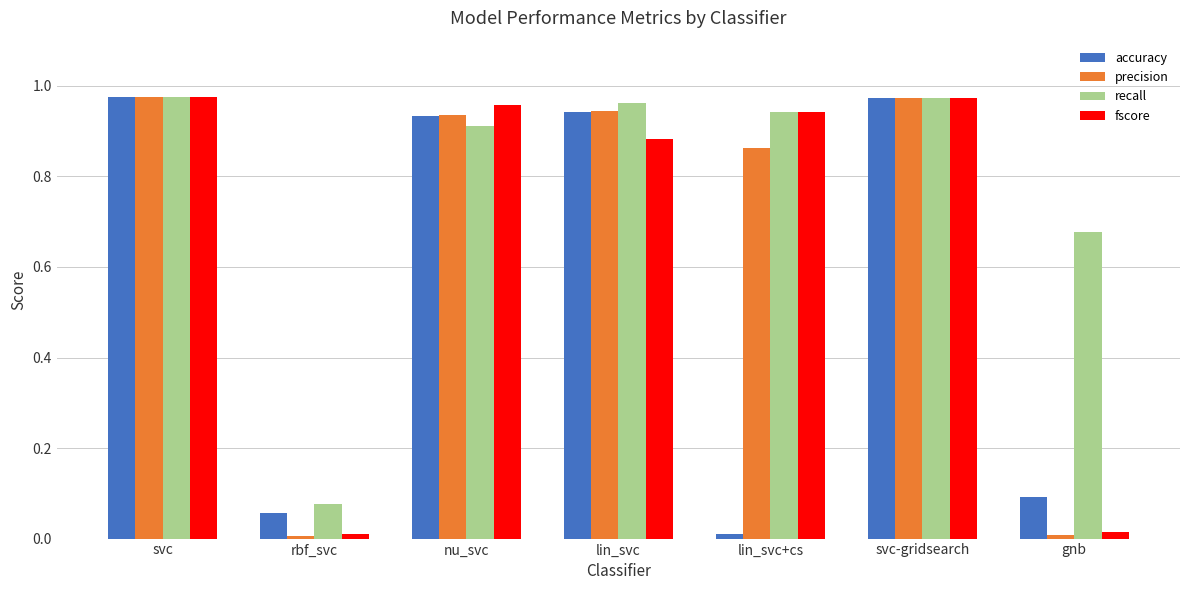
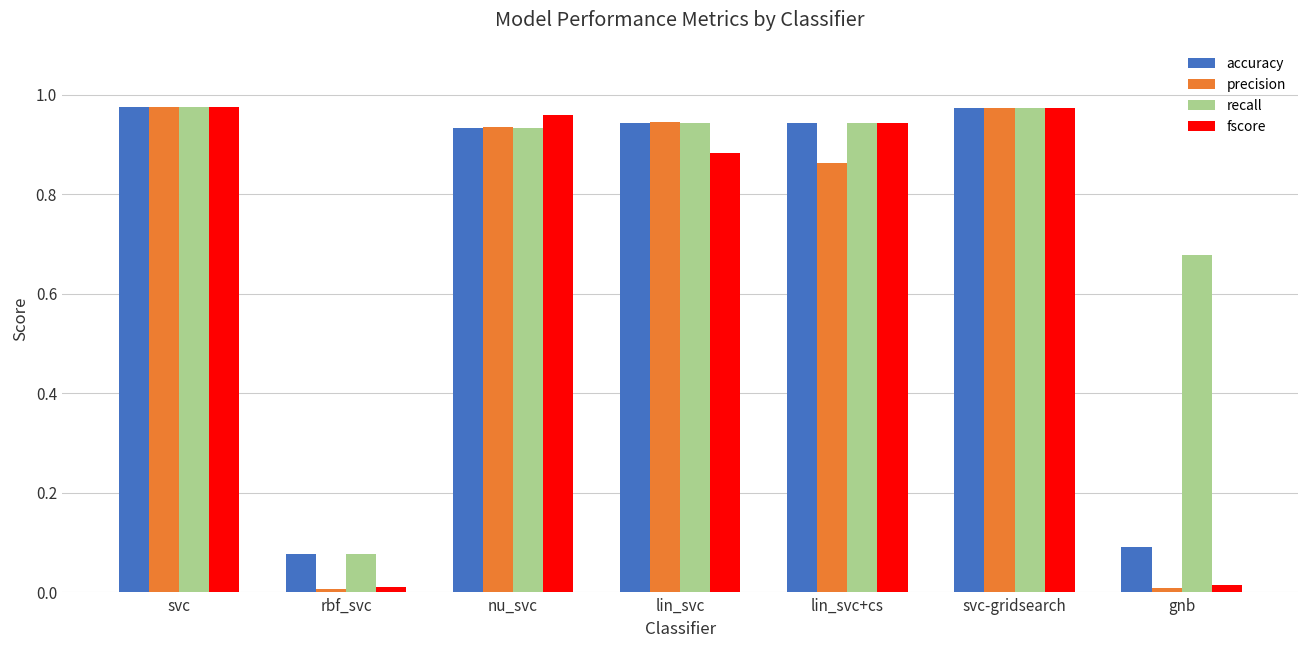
  {
    "accuracy": {
      "svc": 0.97,
-     "rbf_svc": 0.06,
+     "rbf_svc": 0.08,
      "nu_svc": 0.93,
      "lin_svc": 0.94,
-     "lin_svc+cs": 0.01,
+     "lin_svc+cs": 0.94,
      "svc-gridsearch": 0.97,
      "gnb": 0.09
    },
    "precision": {
      "svc": 0.98,
      "rbf_svc": 0.01,
      "nu_svc": 0.94,
      "lin_svc": 0.95,
      "lin_svc+cs": 0.86,
      "svc-gridsearch": 0.97,
      "gnb": 0.01
    },
    "recall": {
      "svc": 0.97,
      "rbf_svc": 0.08,
-     "nu_svc": 0.91,
-     "lin_svc": 0.96,
+     "nu_svc": 0.93,
+     "lin_svc": 0.94,
      "lin_svc+cs": 0.94,
      "svc-gridsearch": 0.97,
      "gnb": 0.68
    },
    "fscore": {
      "svc": 0.97,
      "rbf_svc": 0.01,
      "nu_svc": 0.96,
      "lin_svc": 0.88,
      "lin_svc+cs": 0.94,
      "svc-gridsearch": 0.97,
      "gnb": 0.02
    }
  }
